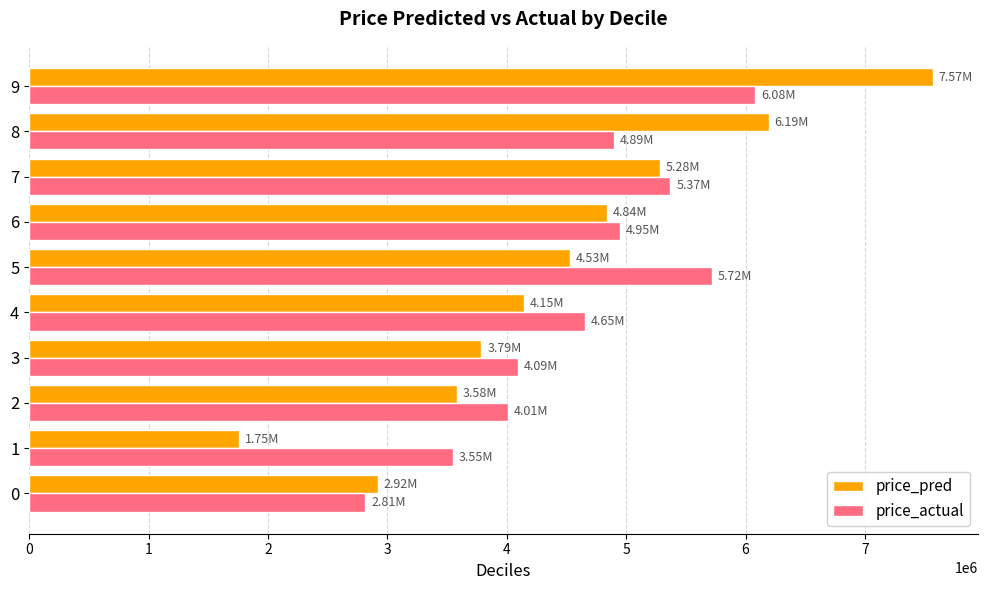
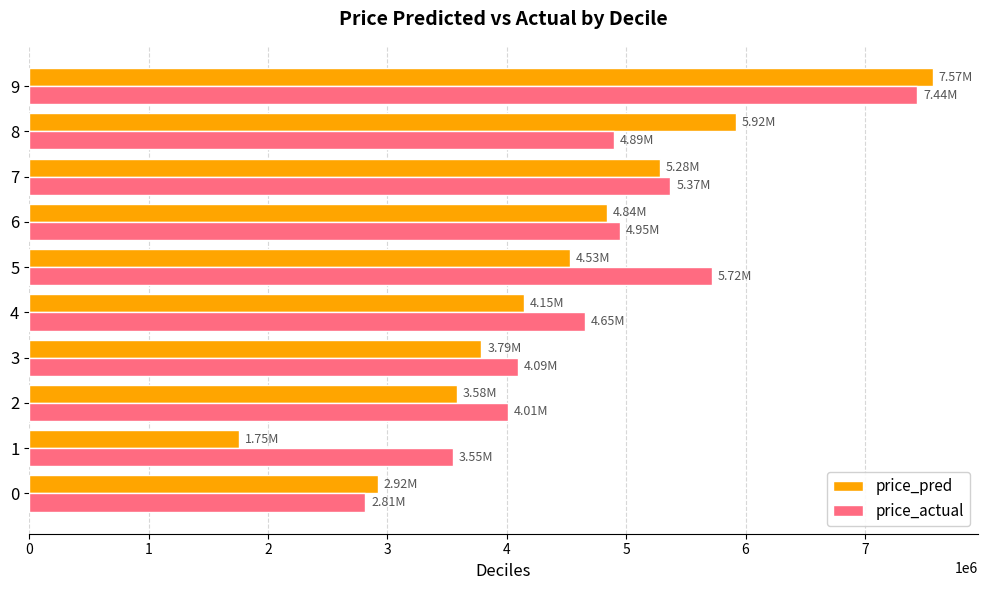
  {
    "price_pred": {
      "9": "7.57M",
-     "8": "6.19M",
+     "8": "5.92M",
      "7": "5.28M",
      "6": "4.84M",
      "5": "4.53M",
      "4": "4.15M",
      "3": "3.79M",
      "2": "3.58M",
      "1": "1.75M",
      "0": "2.92M"
    },
    "price_actual": {
-     "9": "6.08M",
+     "9": "7.44M",
      "8": "4.89M",
      "7": "5.37M",
      "6": "4.95M",
      "5": "5.72M",
      "4": "4.65M",
      "3": "4.09M",
      "2": "4.01M",
      "1": "3.55M",
      "0": "2.81M"
    }
  }
